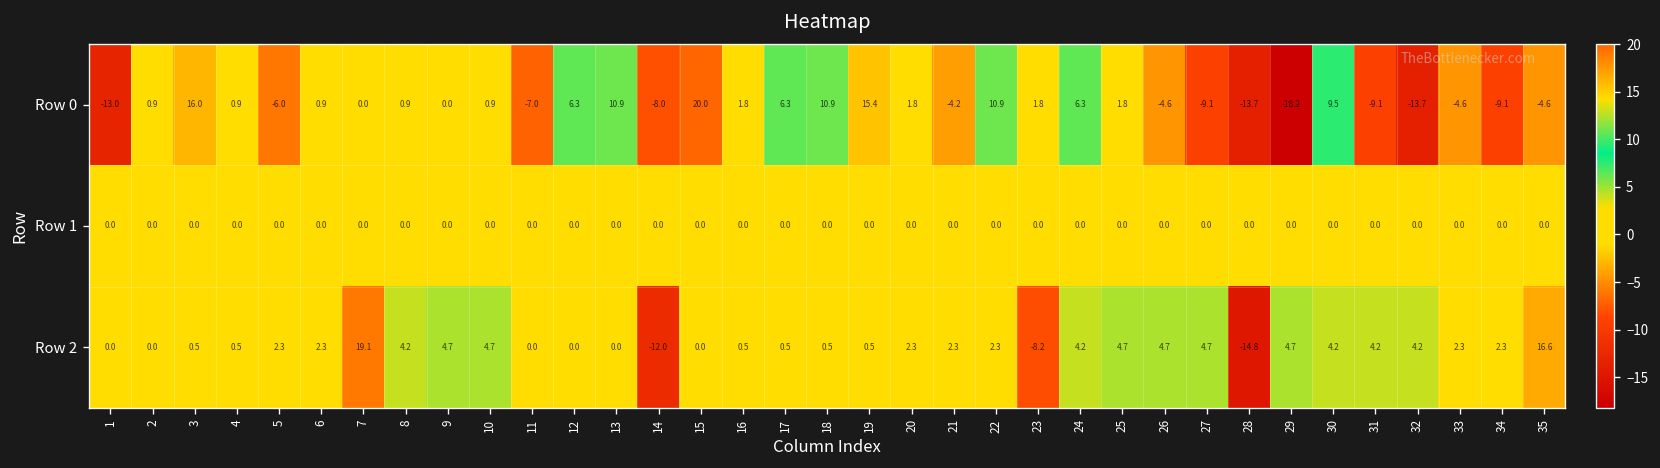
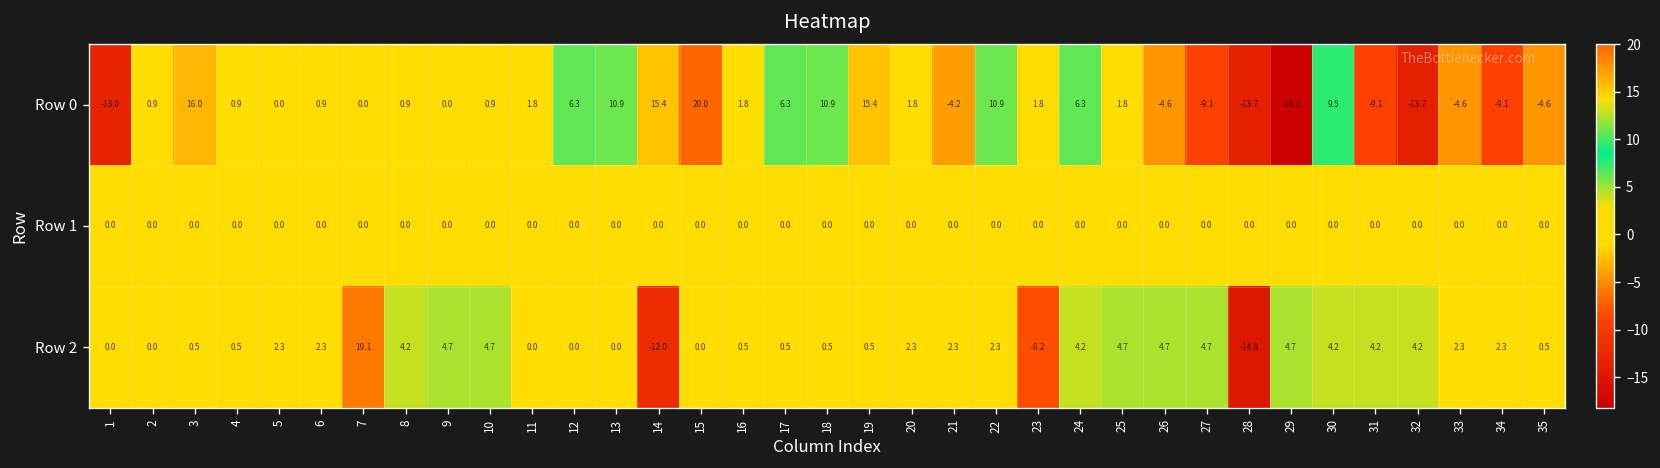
  {
    "Row 0": {
      "1": -13.0,
      "2": 0.9,
      "3": 16.0,
      "4": 0.9,
-     "5": -6.0,
+     "5": 0.0,
      "6": 0.9,
      "7": 0.0,
      "8": 0.9,
      "9": 0.0,
      "10": 0.9,
-     "11": -7.0,
+     "11": 1.8,
      "12": 6.3,
      "13": 10.9,
-     "14": -8.0,
+     "14": 15.4,
      "15": 20.0,
      "16": 1.8,
      "17": 6.3,
      "18": 10.9,
      "19": 15.4,
      "20": 1.8,
      "21": -4.2,
      "22": 10.9,
      "23": 1.8,
      "24": 6.3,
      "25": 1.8,
      "26": -4.6,
      "27": -9.1,
      "28": -13.7,
      "29": -18.2,
      "30": 9.5,
      "31": -9.1,
      "32": -13.7,
      "34": -9.1,
      "35": -4.6
    },
    "Row 1": {
      "1": 0.0,
      "2": 0.0,
      "3": 0.0,
      "4": 0.0,
      "5": 0.0,
      "6": 0.0,
      "7": 0.0,
      "8": 0.0,
      "9": 0.0,
      "10": 0.0,
      "11": 0.0,
      "12": 0.0,
      "13": 0.0,
      "14": 0.0,
      "15": 0.0,
      "16": 0.0,
      "17": 0.0,
      "18": 0.0,
      "19": 0.0,
      "20": 0.0,
      "21": 0.0,
      "22": 0.0,
      "23": 0.0,
      "24": 0.0,
      "25": 0.0,
      "26": 0.0,
      "27": 0.0,
      "28": 0.0,
      "29": 0.0,
      "30": 0.0,
      "31": 0.0,
      "32": 0.0,
      "33": 0.0,
      "34": 0.0,
      "35": 0.0
    },
    "Row 2": {
      "1": 0.0,
      "2": 0.0,
      "3": 0.5,
      "4": 0.5,
      "5": 2.3,
      "6": 2.3,
      "7": 19.1,
      "8": 4.2,
      "9": 4.7,
      "10": 4.7,
      "11": 0.0,
      "12": 0.0,
      "13": 0.0,
      "14": -12.0,
      "15": 0.0,
      "16": 0.5,
      "17": 0.5,
      "18": 0.5,
      "19": 0.5,
      "20": 2.3,
      "21": 2.3,
      "22": 2.3,
      "23": -8.2,
      "24": 4.2,
      "25": 4.7,
      "26": 4.7,
      "27": 4.7,
      "28": -14.8,
      "29": 4.7,
      "30": 4.2,
      "31": 4.2,
      "32": 4.2,
      "33": 2.3,
      "34": 2.3,
-     "35": 16.6
+     "35": 0.5
    }
  }
